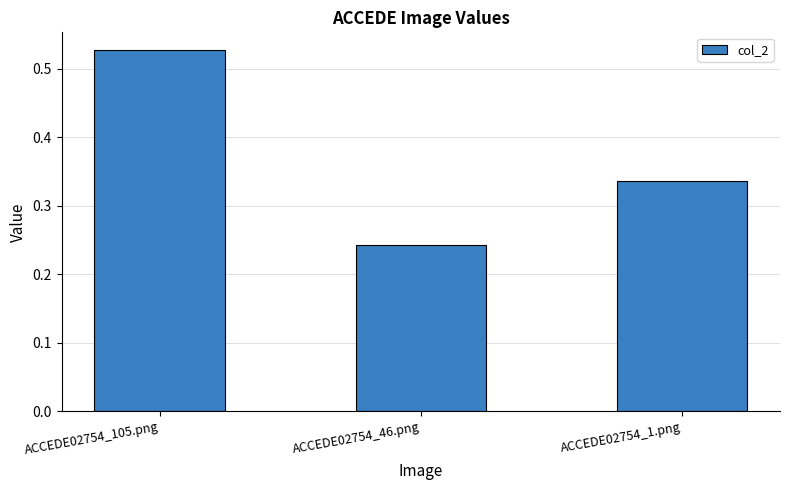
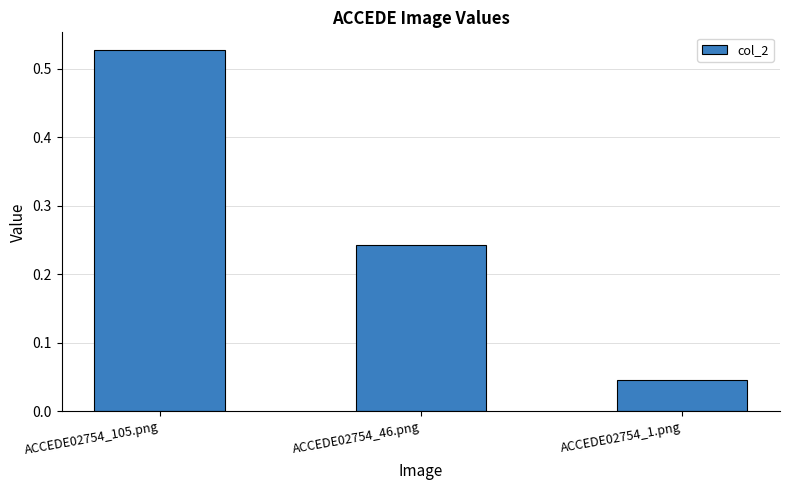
  {
    "ACCEDE02754_105.png": 0.53,
    "ACCEDE02754_46.png": 0.24,
-   "ACCEDE02754_1.png": 0.34
+   "ACCEDE02754_1.png": 0.05
  }
